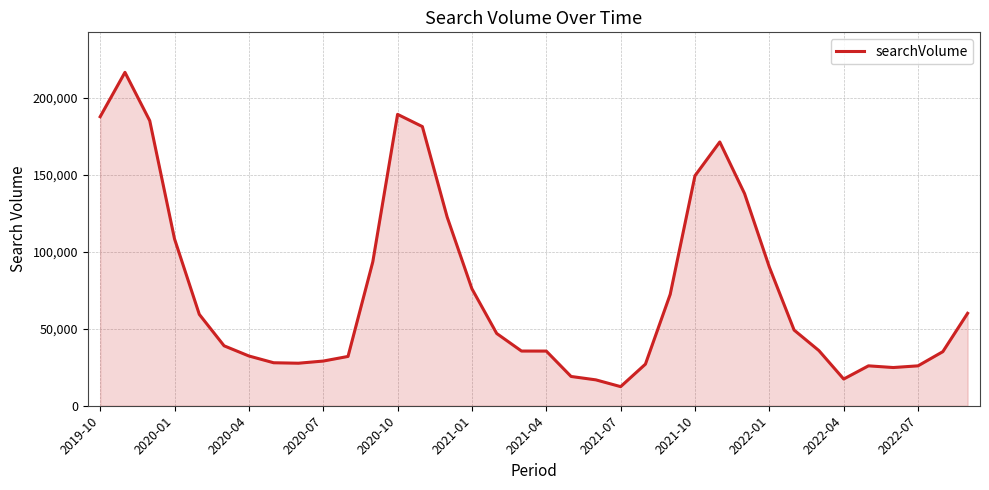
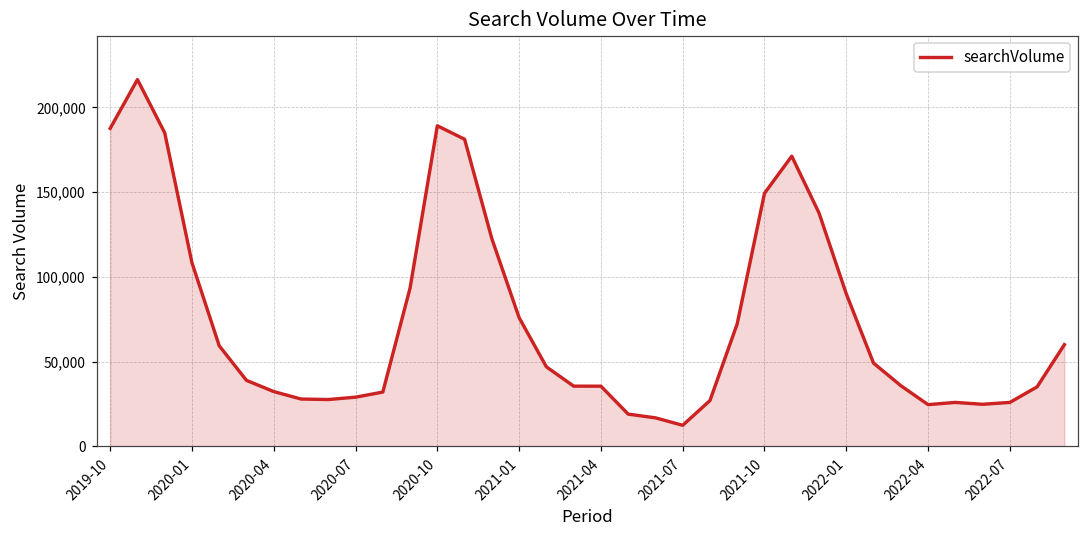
  {
    "2019-10": "188,000",
    "2020-01": "108,000",
    "2020-04": "32,000",
    "2020-07": "29,000",
    "2020-10": "189,000",
    "2021-01": "76,000",
    "2021-04": "35,000",
    "2021-07": "12,000",
    "2021-10": "149,000",
    "2022-01": "90,000",
-   "2022-04": "17,000",
+   "2022-04": "25,000",
    "2022-07": "26,000"
  }
